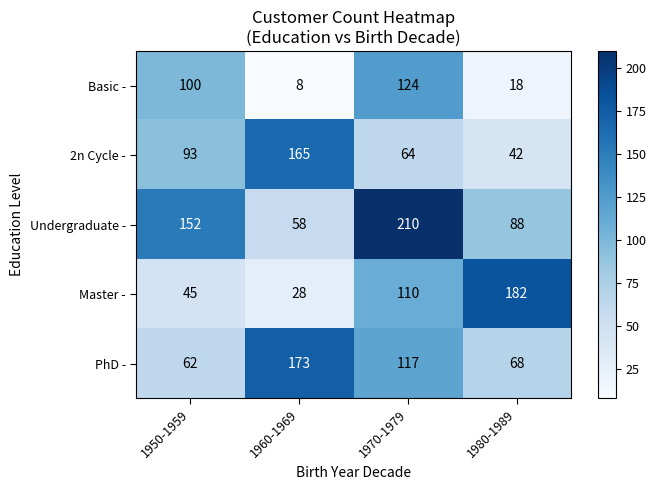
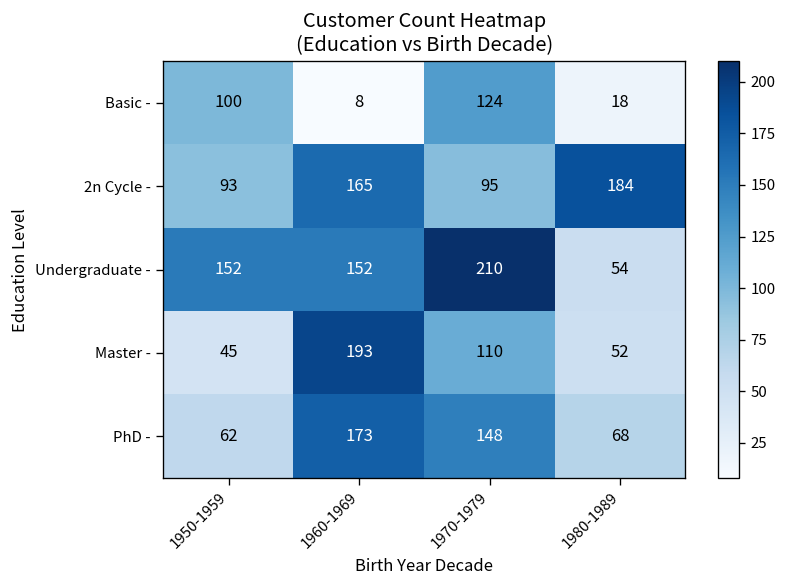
  {
    "Basic -": {
      "1950-1959": 100,
      "1960-1969": 8,
      "1970-1979": 124,
      "1980-1989": 18
    },
    "2n Cycle -": {
      "1950-1959": 93,
      "1960-1969": 165,
-     "1970-1979": 64,
-     "1980-1989": 42
+     "1970-1979": 95,
+     "1980-1989": 184
    },
    "Undergraduate -": {
      "1950-1959": 152,
-     "1960-1969": 58,
+     "1960-1969": 152,
      "1970-1979": 210,
-     "1980-1989": 88
+     "1980-1989": 54
    },
    "Master -": {
      "1950-1959": 45,
-     "1960-1969": 28,
+     "1960-1969": 193,
      "1970-1979": 110,
-     "1980-1989": 182
+     "1980-1989": 52
    },
    "PhD -": {
      "1950-1959": 62,
      "1960-1969": 173,
-     "1970-1979": 117,
+     "1970-1979": 148,
      "1980-1989": 68
    }
  }
